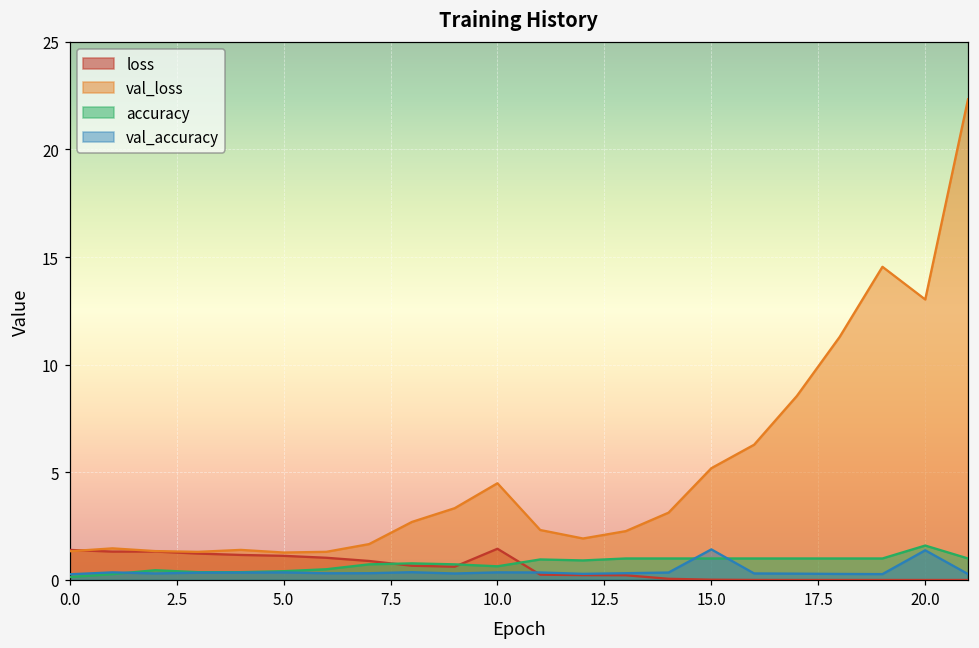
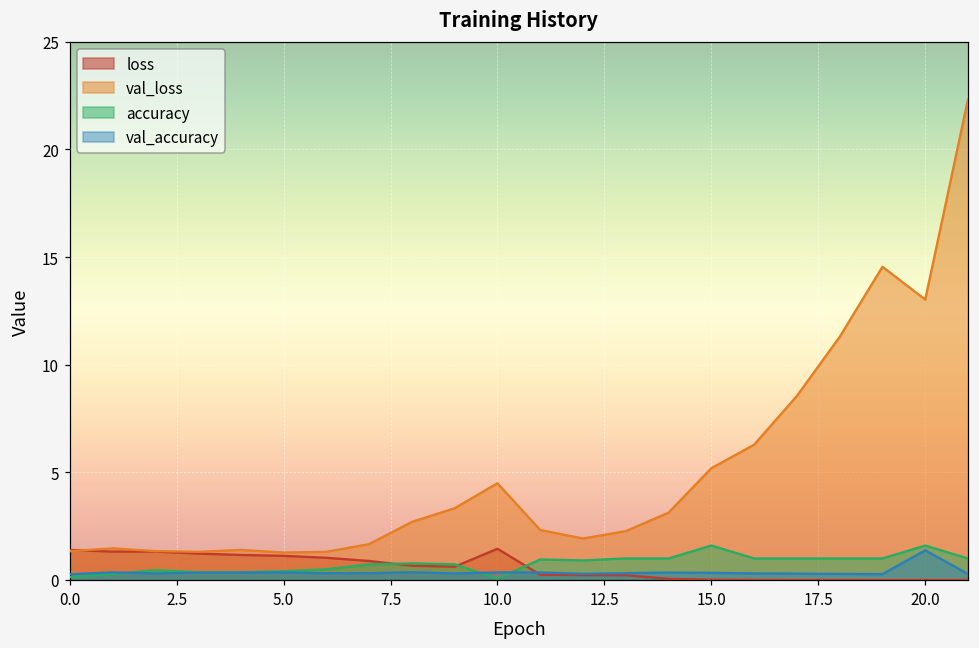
  {
    "loss": {
      "5.0": 1.1,
      "10.0": 1.5,
      "15.0": 0.0,
      "20.0": 0.0
    },
    "val_loss": {
      "5.0": 1.3,
      "10.0": 4.5,
      "15.0": 5.2,
      "20.0": 13.0
    },
    "accuracy": {
-     "10.0": 0.6,
-     "15.0": 1.0,
+     "10.0": 0.1,
+     "15.0": 1.6,
      "20.0": 1.6
    },
    "val_accuracy": {
      "10.0": 0.4,
-     "15.0": 1.4,
+     "15.0": 0.3,
      "20.0": 1.4
    }
  }
